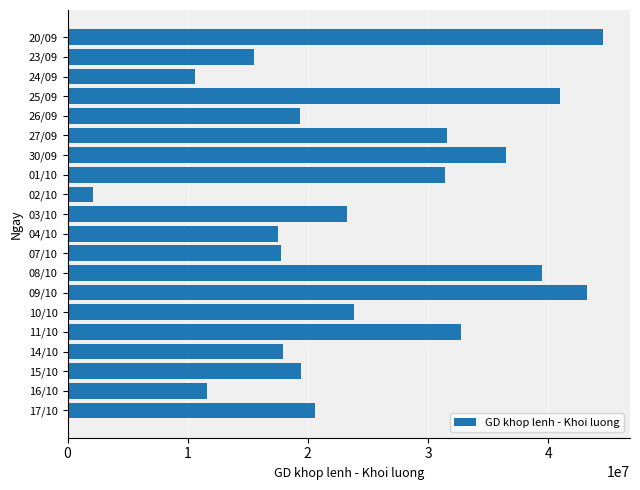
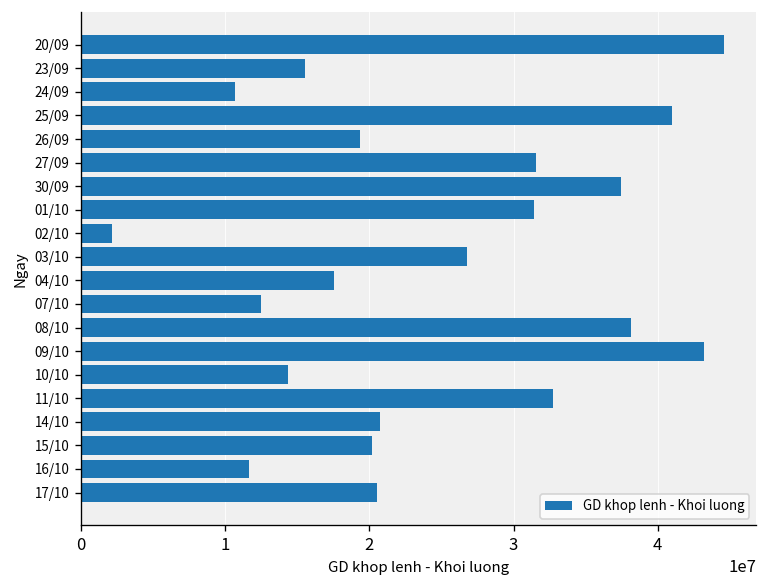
  {
    "20/09": 44600000,
    "23/09": 15500000,
    "24/09": 10600000,
    "25/09": 41000000,
    "26/09": 19300000,
    "27/09": 31600000,
-   "30/09": 36500000,
+   "30/09": 37400000,
    "01/10": 31400000,
    "02/10": 2100000,
-   "03/10": 23200000,
+   "03/10": 26800000,
    "04/10": 17600000,
-   "07/10": 17800000,
-   "08/10": 39500000,
+   "07/10": 12500000,
+   "08/10": 38200000,
    "09/10": 43200000,
-   "10/10": 23800000,
+   "10/10": 14400000,
    "11/10": 32700000,
-   "14/10": 18000000,
-   "15/10": 19400000,
+   "14/10": 20700000,
+   "15/10": 20200000,
    "16/10": 11600000,
    "17/10": 20600000
  }
